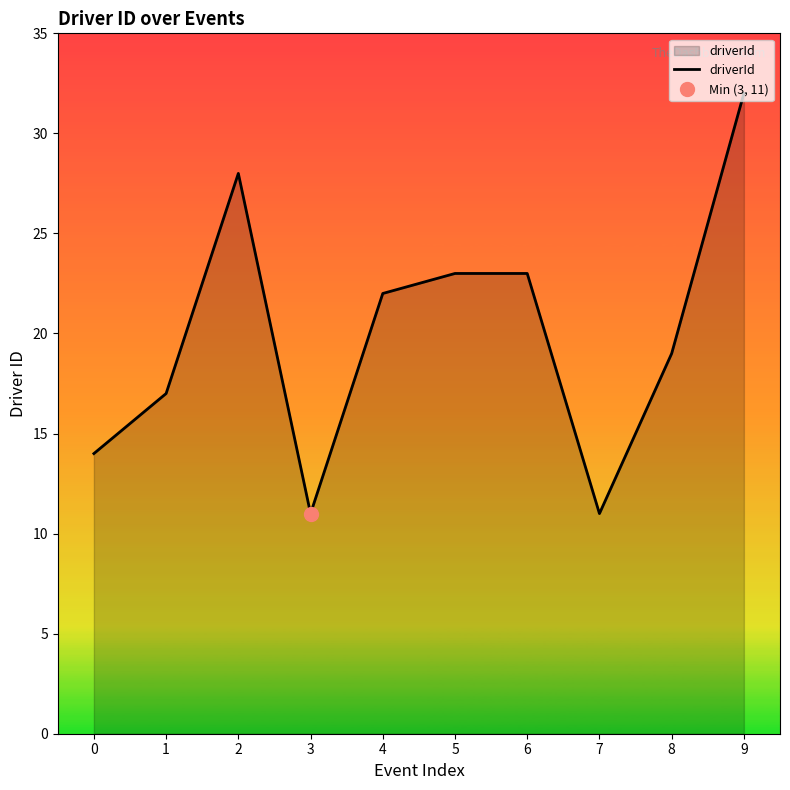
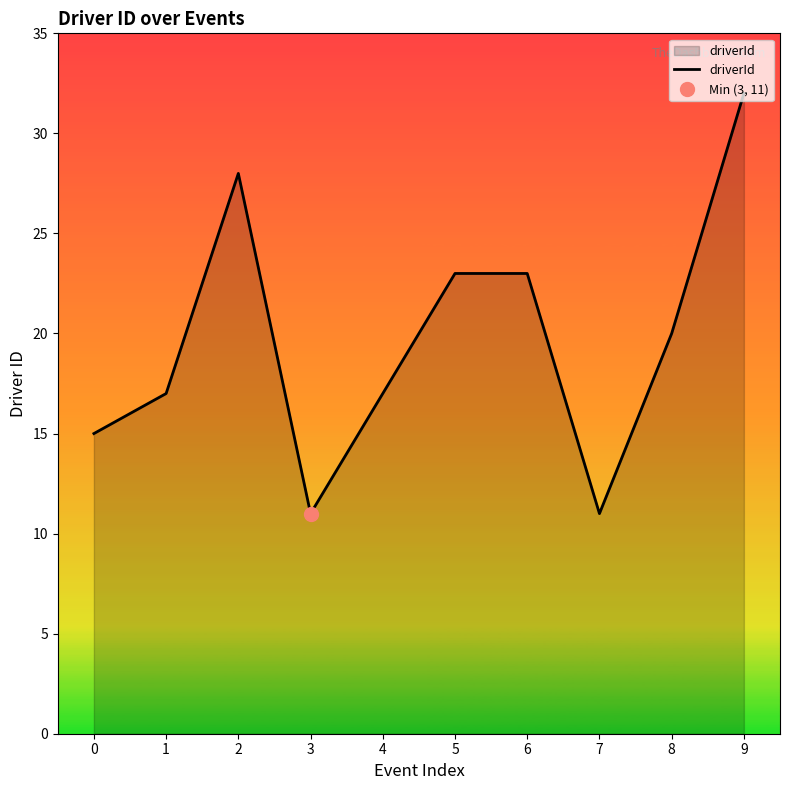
  {
    "driverId": {
-     "0": 14,
+     "0": 15,
      "1": 17,
      "2": 28,
-     "4": 22,
+     "4": 17,
      "5": 23,
      "6": 23,
      "7": 11,
-     "8": 19
+     "8": 20
    }
  }
